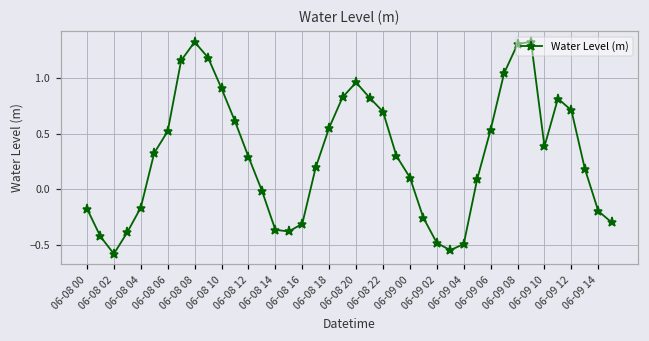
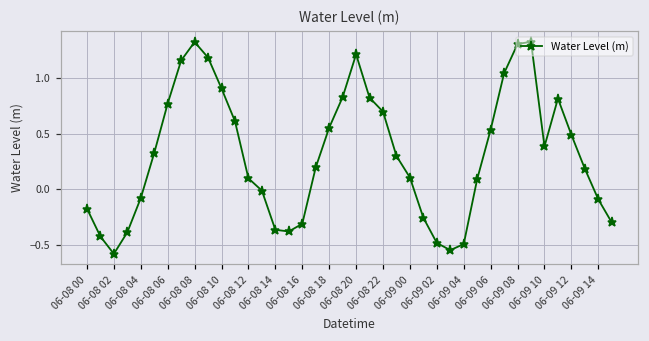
  {
    "06-08 00": -0.18,
    "06-08 02": -0.58,
-   "06-08 04": -0.17,
-   "06-08 06": 0.52,
+   "06-08 04": -0.08,
+   "06-08 06": 0.77,
    "06-08 08": 1.32,
    "06-08 10": 0.91,
-   "06-08 12": 0.29,
+   "06-08 12": 0.10,
    "06-08 14": -0.37,
    "06-08 16": -0.31,
    "06-08 18": 0.55,
-   "06-08 20": 0.96,
+   "06-08 20": 1.21,
    "06-08 22": 0.70,
    "06-09 00": 0.10,
    "06-09 02": -0.48,
    "06-09 04": -0.49,
    "06-09 06": 0.53,
    "06-09 10": 0.38,
-   "06-09 12": 0.71,
-   "06-09 14": -0.20
+   "06-09 12": 0.49,
+   "06-09 14": -0.09
  }
